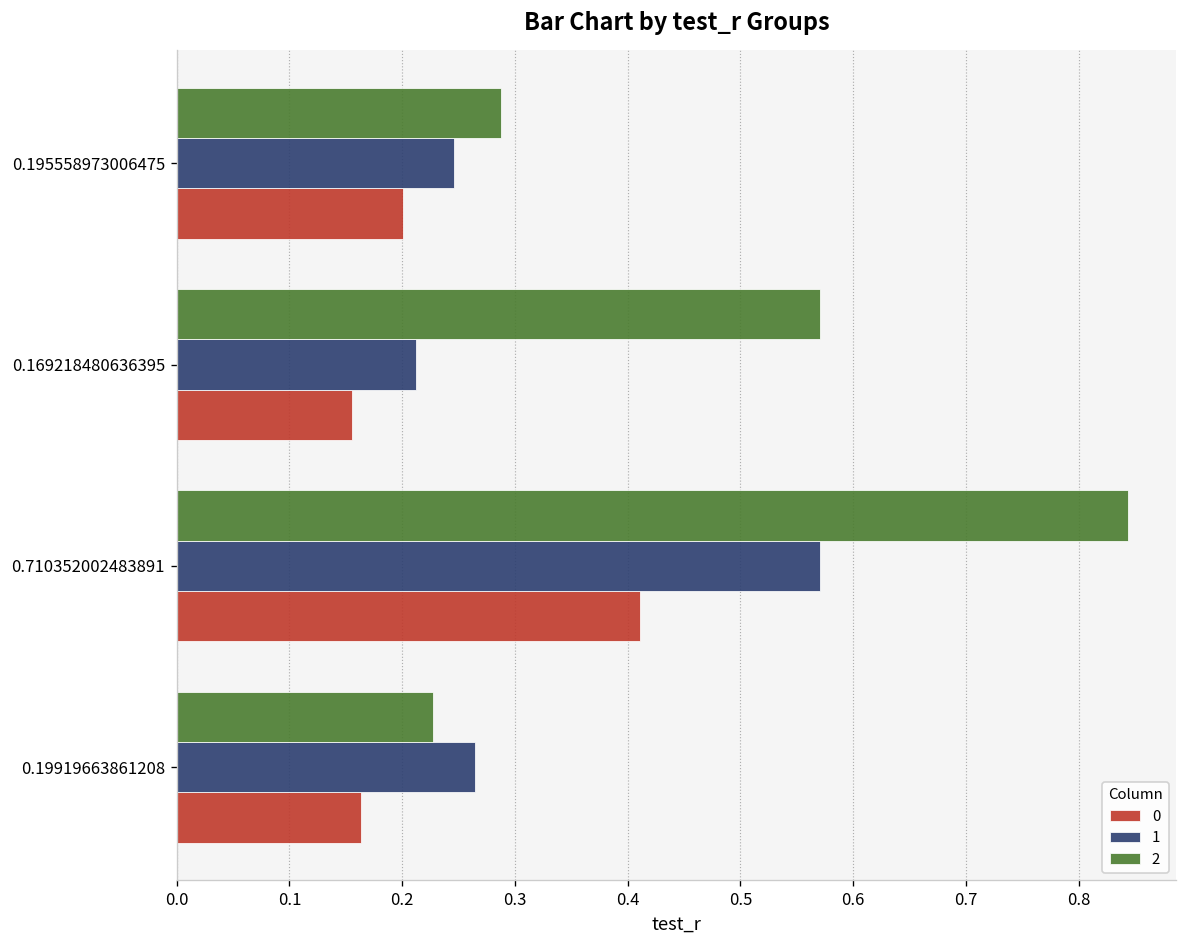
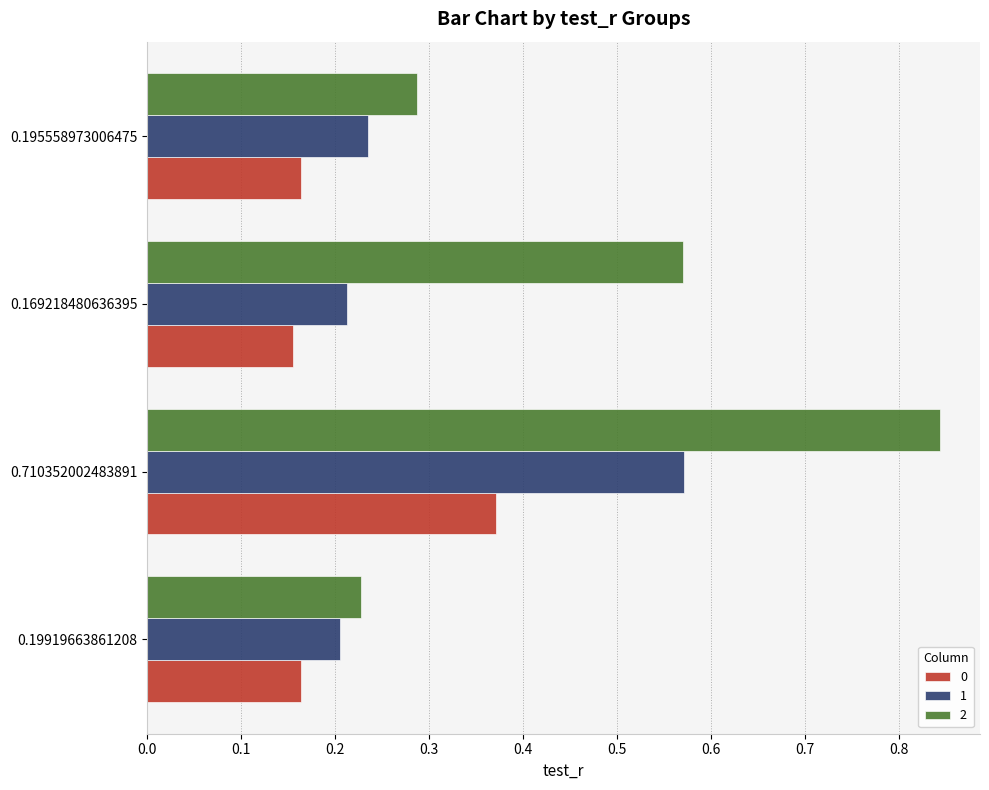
  {
    "0": {
-     "0.195558973006475": 0.20,
+     "0.195558973006475": 0.16,
      "0.169218480636395": 0.16,
-     "0.710352002483891": 0.41,
+     "0.710352002483891": 0.37,
      "0.19919663861208": 0.16
    },
    "1": {
-     "0.195558973006475": 0.25,
+     "0.195558973006475": 0.24,
      "0.169218480636395": 0.21,
      "0.710352002483891": 0.57,
-     "0.19919663861208": 0.26
+     "0.19919663861208": 0.20
    },
    "2": {
      "0.195558973006475": 0.29,
      "0.169218480636395": 0.57,
      "0.710352002483891": 0.84,
      "0.19919663861208": 0.23
    }
  }
